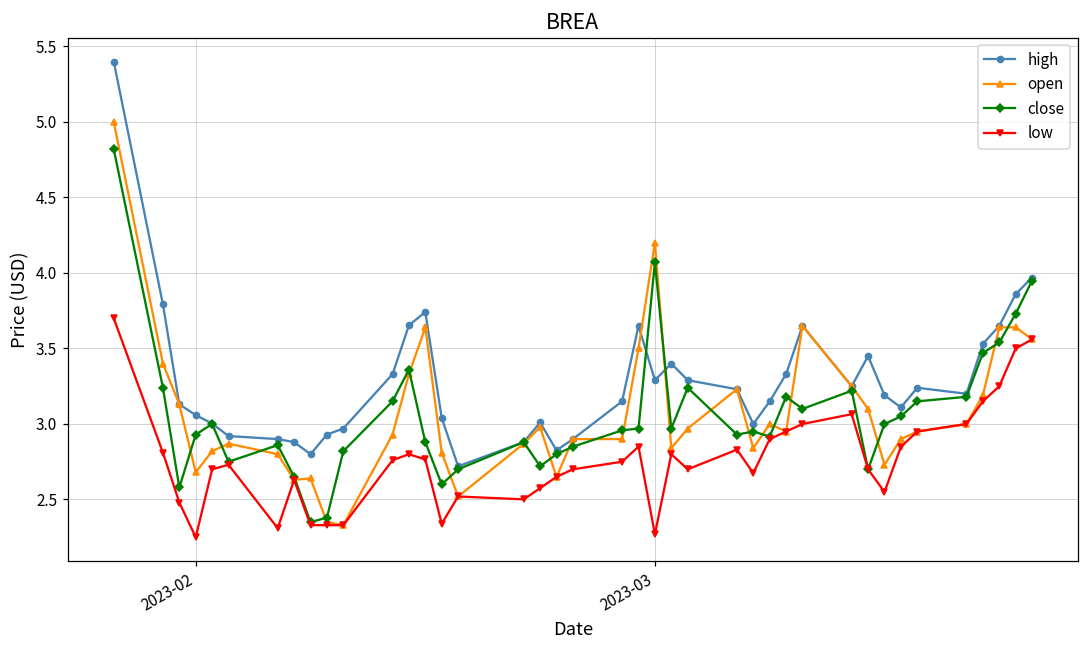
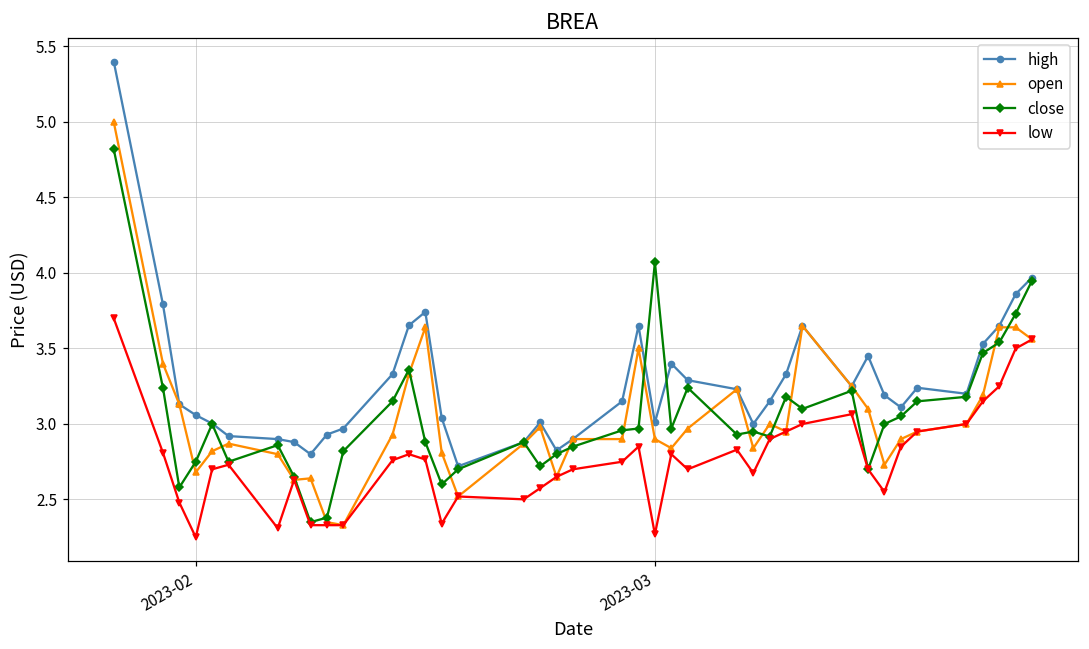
  {
    "high": {
      "2023-02": 3.06,
-     "2023-03": 3.29
+     "2023-03": 3.01
    },
    "open": {
      "2023-02": 2.68,
-     "2023-03": 4.2
+     "2023-03": 2.9
    },
    "close": {
-     "2023-02": 2.93,
+     "2023-02": 2.75,
      "2023-03": 4.07
    },
    "low": {
      "2023-02": 2.25,
      "2023-03": 2.27
    }
  }
